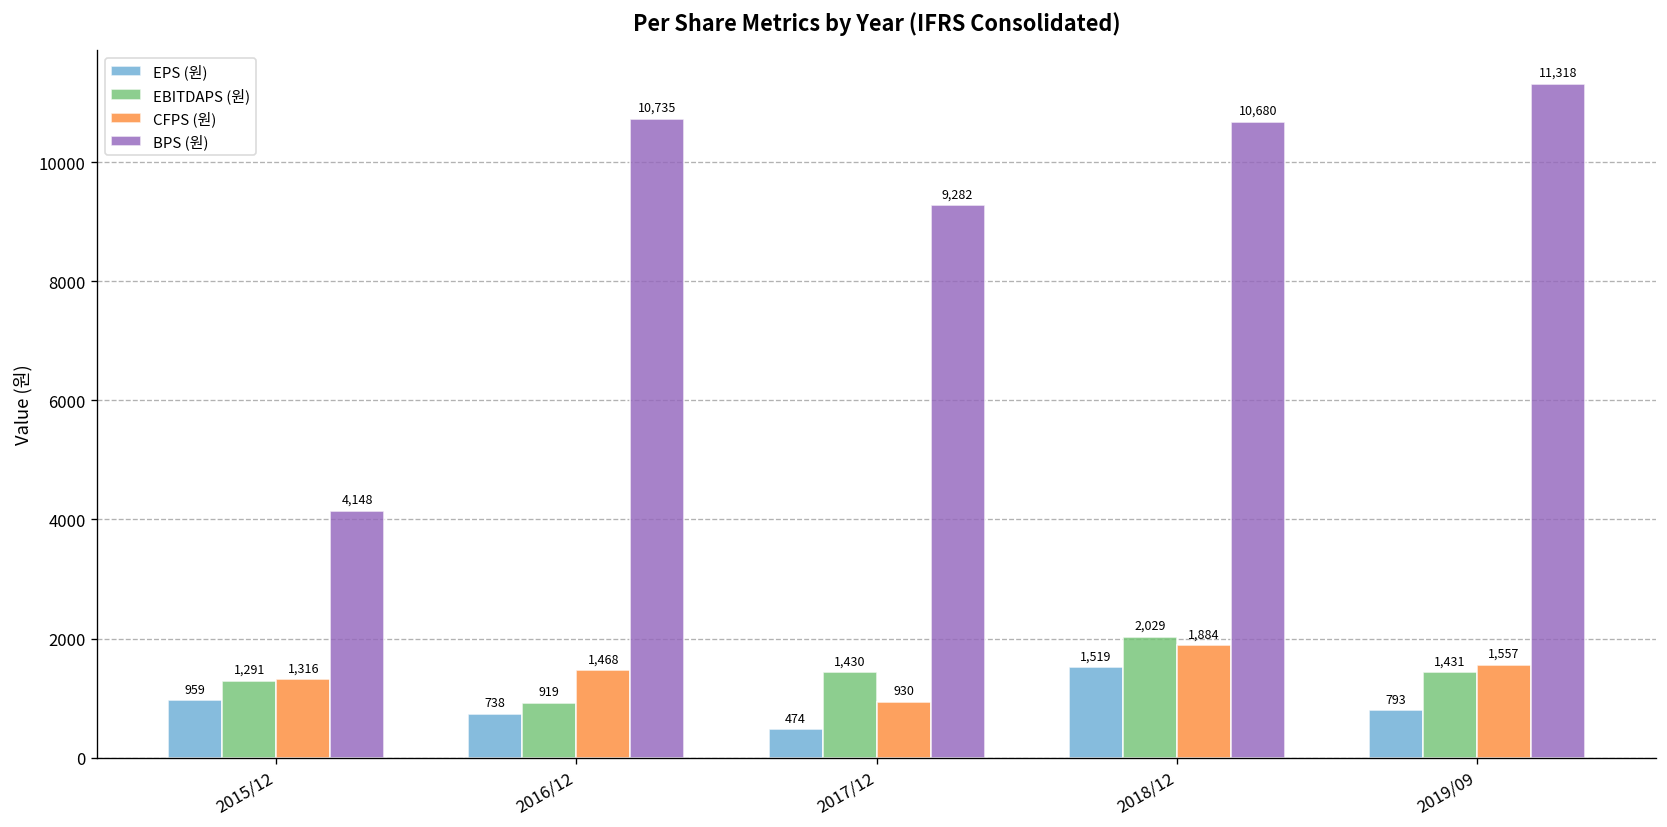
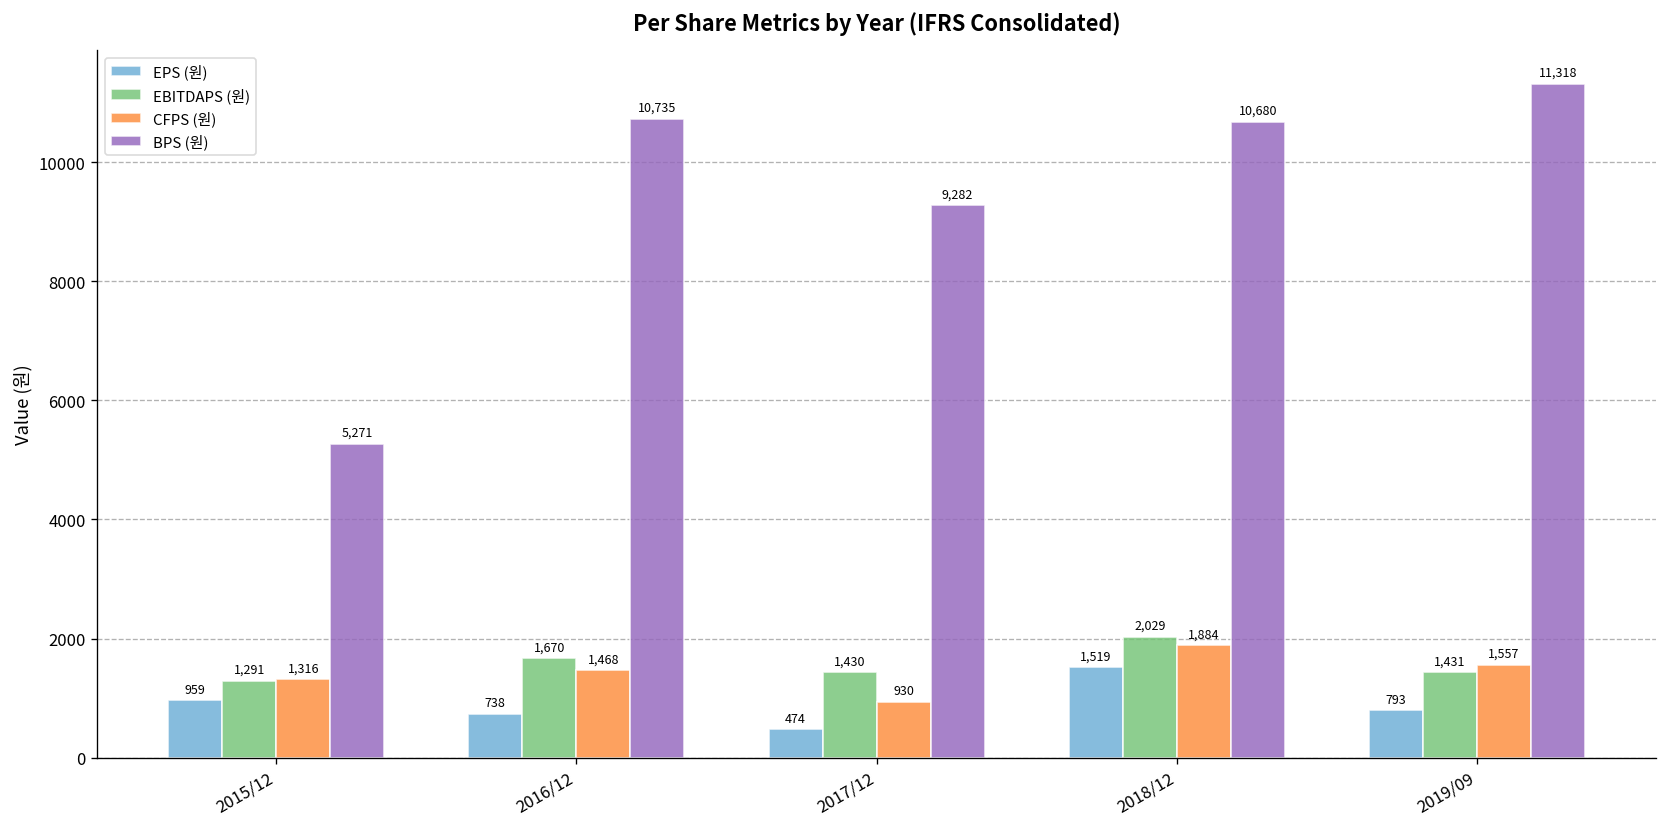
  {
    "EPS (원)": {
      "2015/12": "959",
      "2016/12": "738",
      "2017/12": "474",
      "2018/12": "1,519",
      "2019/09": "793"
    },
    "EBITDAPS (원)": {
      "2015/12": "1,291",
-     "2016/12": "919",
+     "2016/12": "1,670",
      "2017/12": "1,430",
      "2018/12": "2,029",
      "2019/09": "1,431"
    },
    "CFPS (원)": {
      "2015/12": "1,316",
      "2016/12": "1,468",
      "2017/12": "930",
      "2018/12": "1,884",
      "2019/09": "1,557"
    },
    "BPS (원)": {
-     "2015/12": "4,148",
+     "2015/12": "5,271",
      "2016/12": "10,735",
      "2017/12": "9,282",
      "2018/12": "10,680",
      "2019/09": "11,318"
    }
  }
